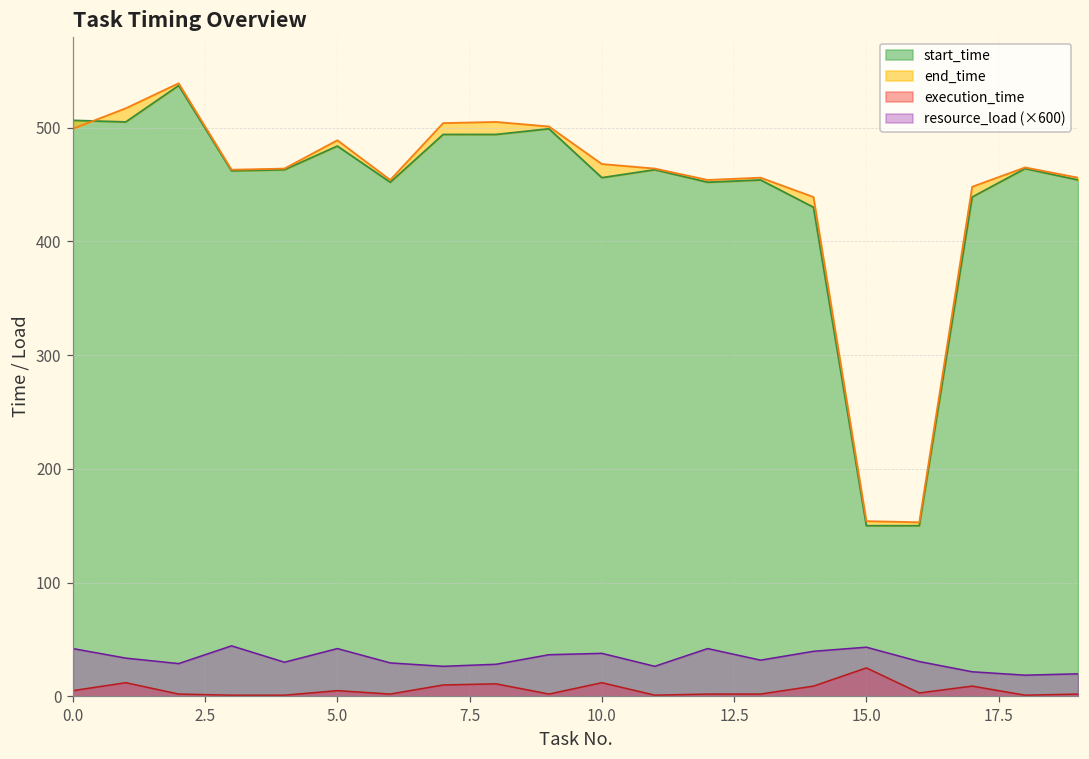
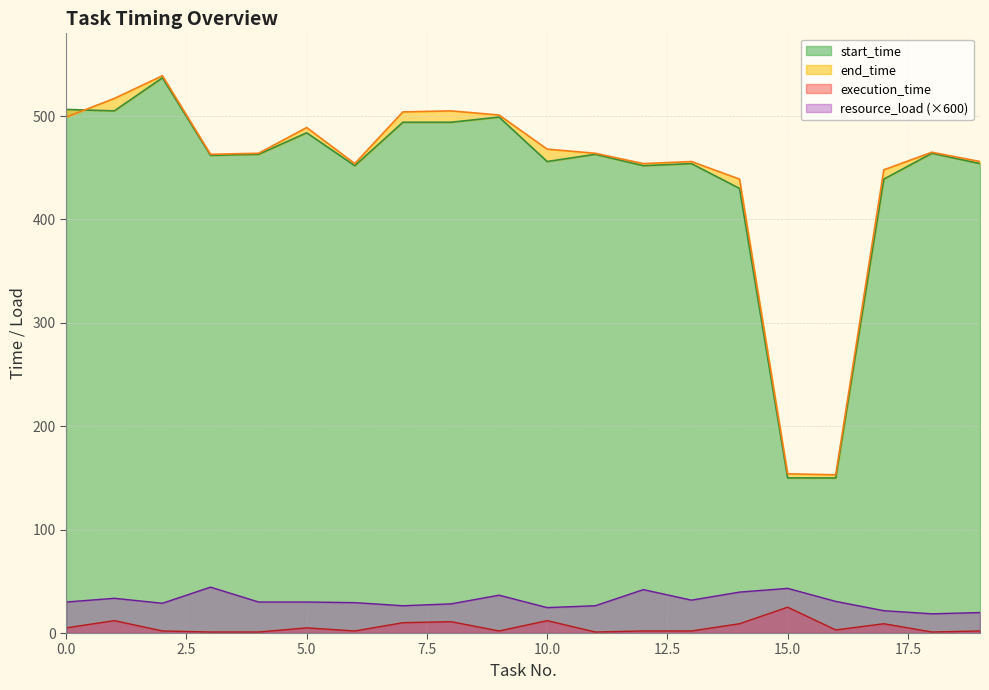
  {
    "start_time": {
      "5.0": 484,
      "10.0": 456,
      "15.0": 150
    },
    "execution_time": {
      "0.0": 5,
      "5.0": 5,
      "10.0": 12,
      "15.0": 25
    },
    "resource_load (×600)": {
-     "0.0": 42,
-     "5.0": 42,
-     "10.0": 38,
+     "0.0": 30,
+     "5.0": 30,
+     "10.0": 25,
      "15.0": 43
    }
  }
